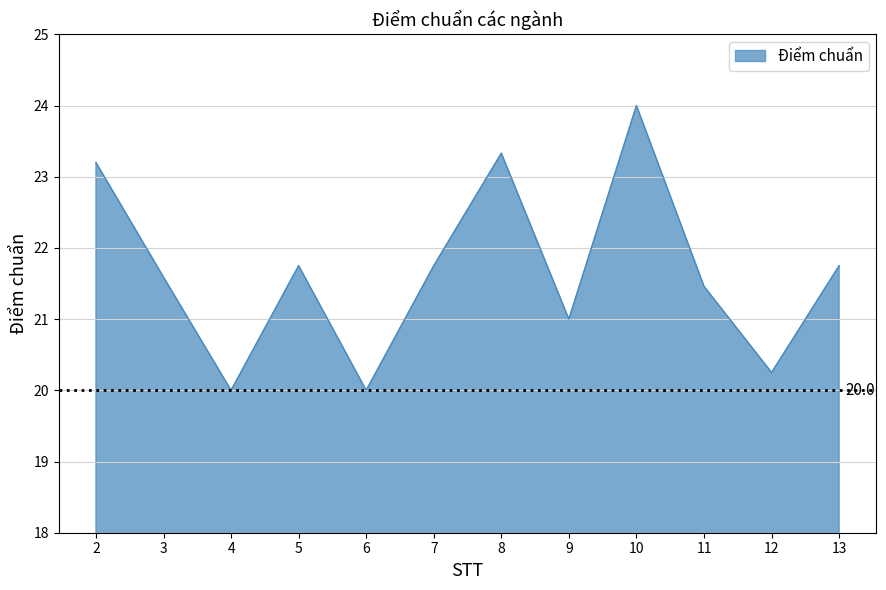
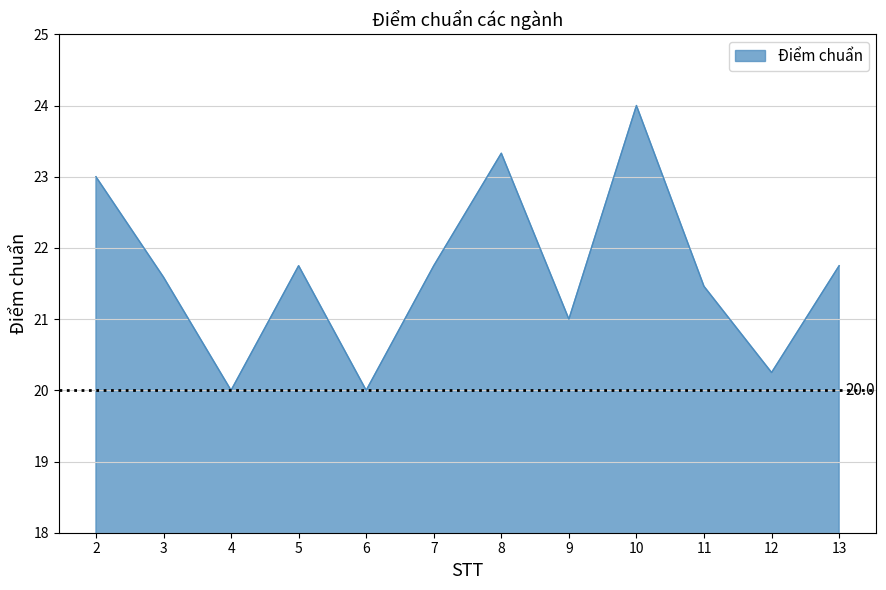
  {
-   "2": 23.2,
+   "2": 23.0,
    "3": 21.6,
    "4": 20.0,
    "5": 21.8,
    "6": 20.0,
    "7": 21.8,
    "8": 23.3,
    "9": 21.0,
    "10": 24.0,
    "11": 21.5,
    "12": 20.3,
    "13": 21.8
  }
